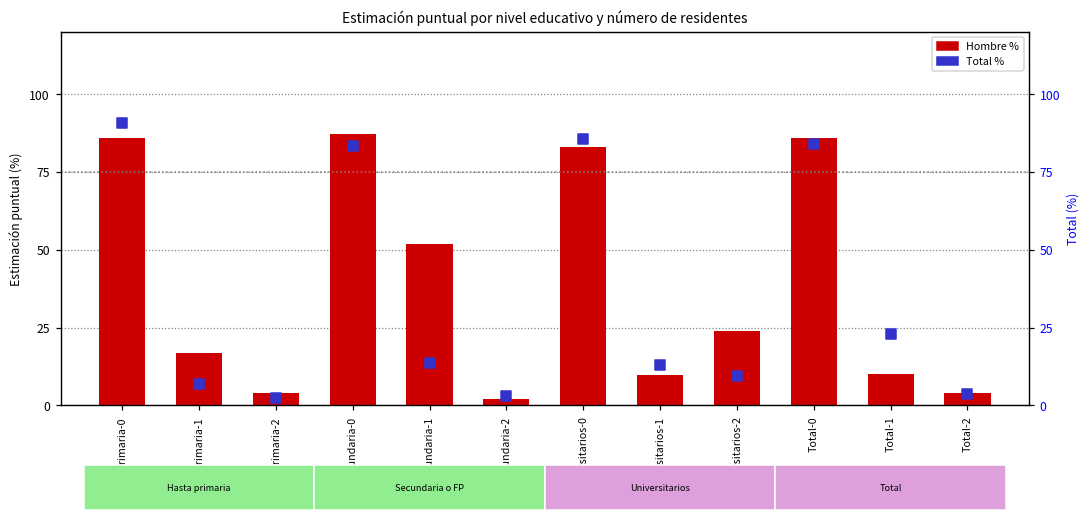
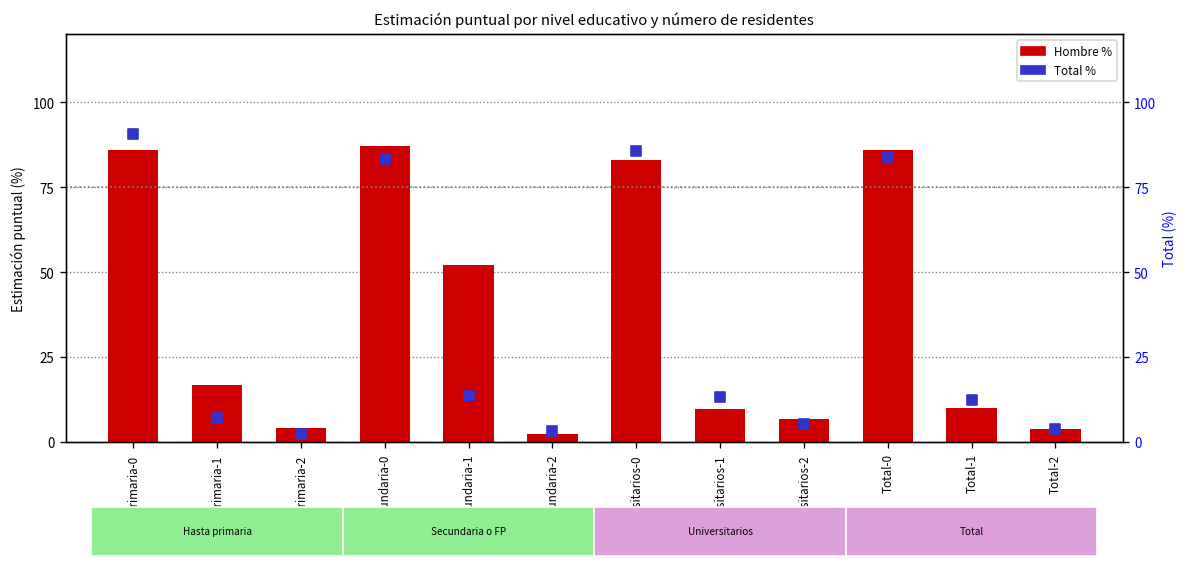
  {
    "Hombre %": {
      "Primaria-0": 86,
      "Primaria-1": 17,
      "Primaria-2": 4,
      "Secundaria-0": 87,
      "Secundaria-1": 52,
      "Secundaria-2": 2,
      "Universitarios-0": 83,
      "Universitarios-1": 10,
-     "Universitarios-2": 24,
+     "Universitarios-2": 7,
      "Total-0": 86,
      "Total-1": 10,
      "Total-2": 4
    },
    "Total %": {
-     "Universitarios-2": 10,
-     "Total-1": 23
+     "Universitarios-2": 5,
+     "Total-1": 12
    }
  }
